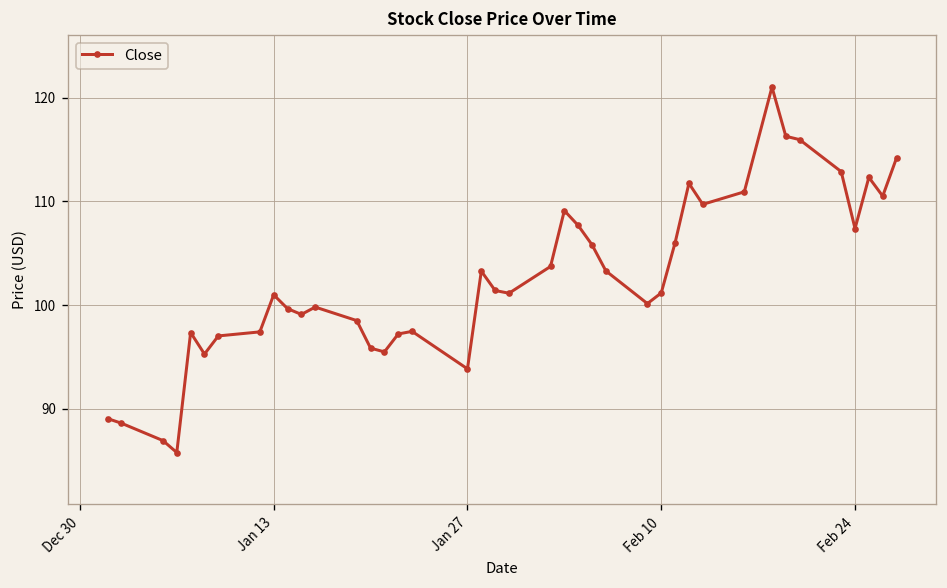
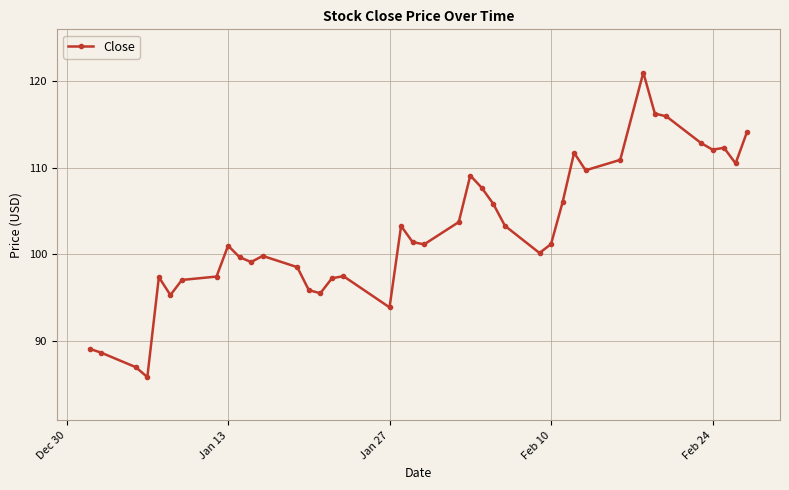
  {
    "Jan 13": 101,
    "Jan 27": 94,
    "Feb 10": 101,
-   "Feb 24": 107
+   "Feb 24": 112
  }
